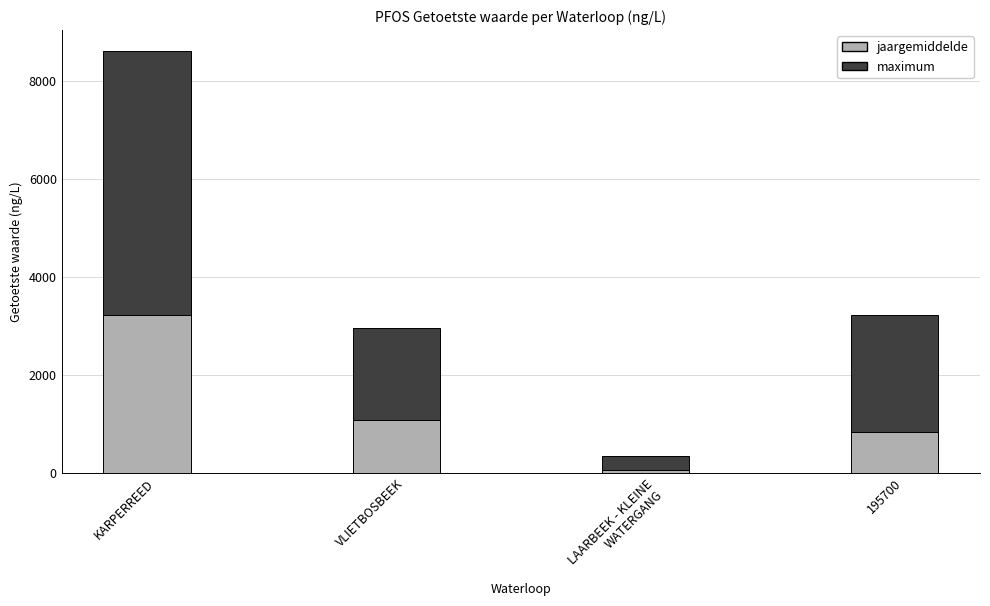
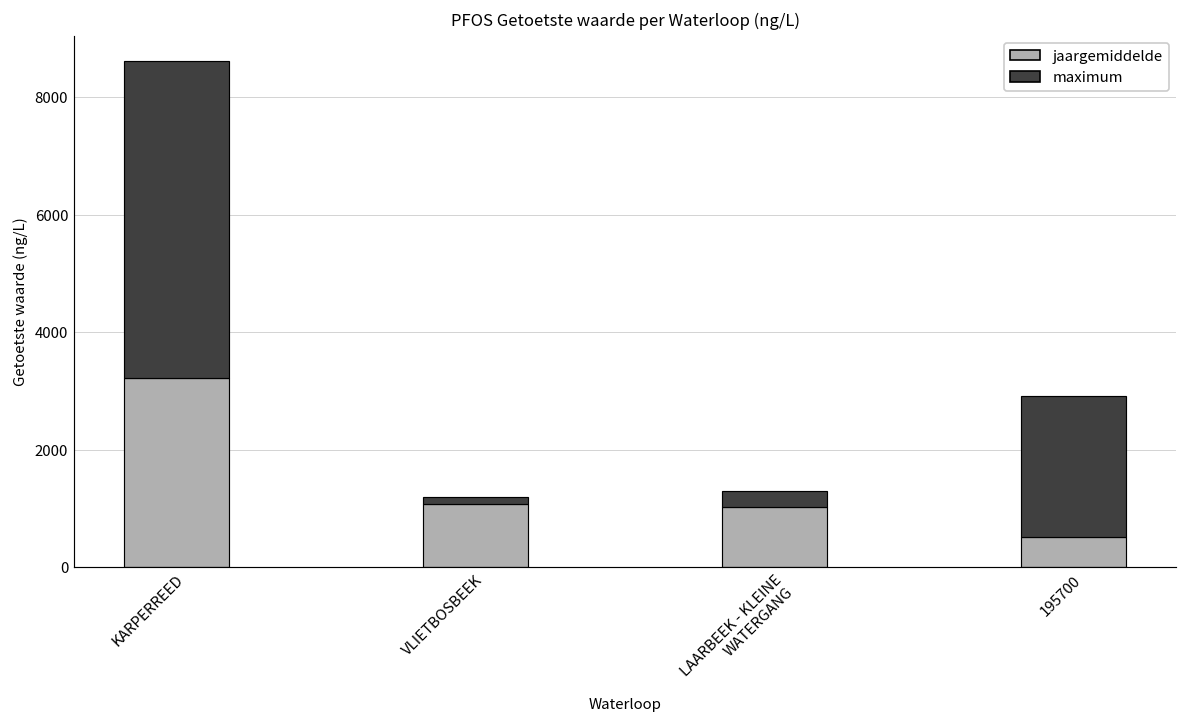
  {
    "jaargemiddelde": {
      "KARPERREED": 3200,
      "VLIETBOSBEEK": 1100,
-     "LAARBEEK - KLEINE WATERGANG": 100,
-     "195700": 800
+     "LAARBEEK - KLEINE WATERGANG": 1000,
+     "195700": 500
    },
    "maximum": {
      "KARPERREED": 5400,
-     "VLIETBOSBEEK": 1900,
+     "VLIETBOSBEEK": 100,
      "LAARBEEK - KLEINE WATERGANG": 300,
      "195700": 2400
    }
  }
